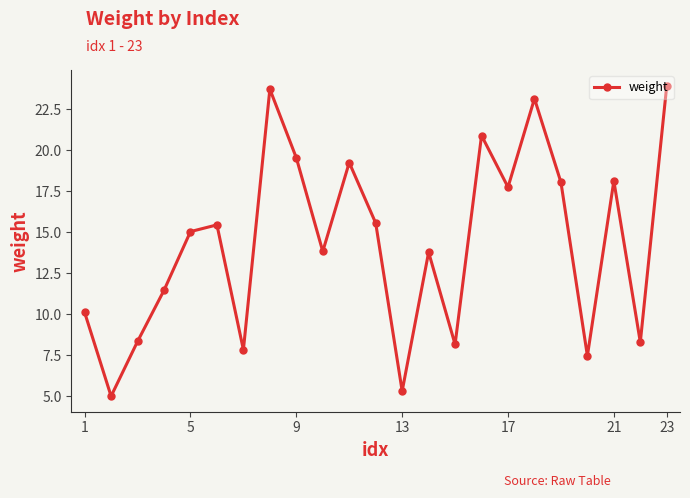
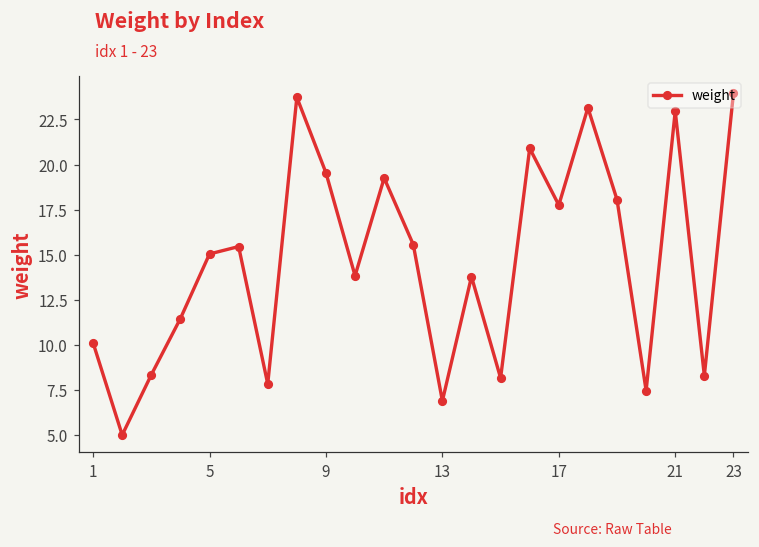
  {
    "1": 10.1,
    "5": 15.0,
    "9": 19.5,
-   "13": 5.3,
+   "13": 6.9,
    "17": 17.8,
-   "21": 18.1
+   "21": 23.0
  }
